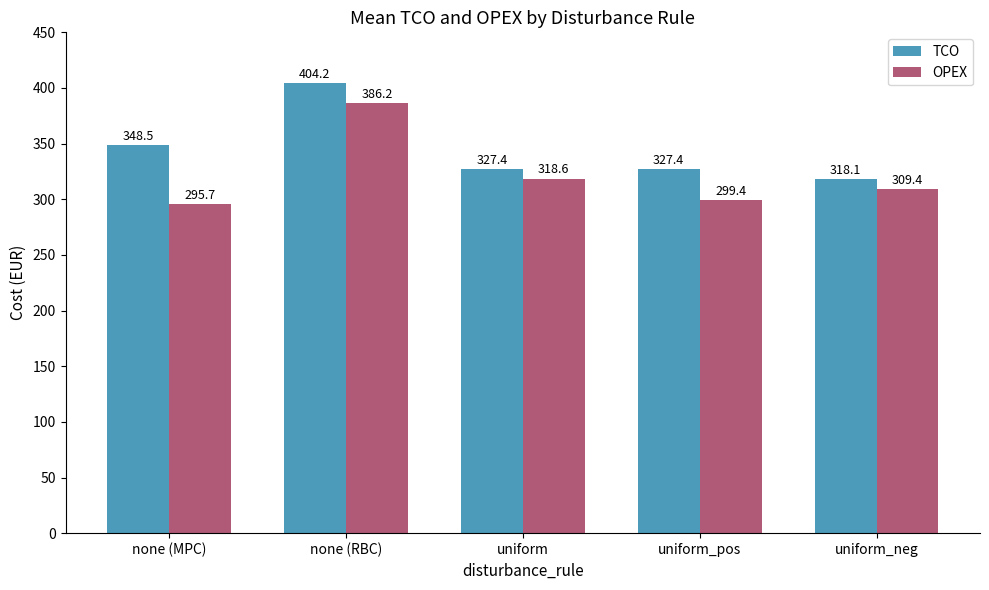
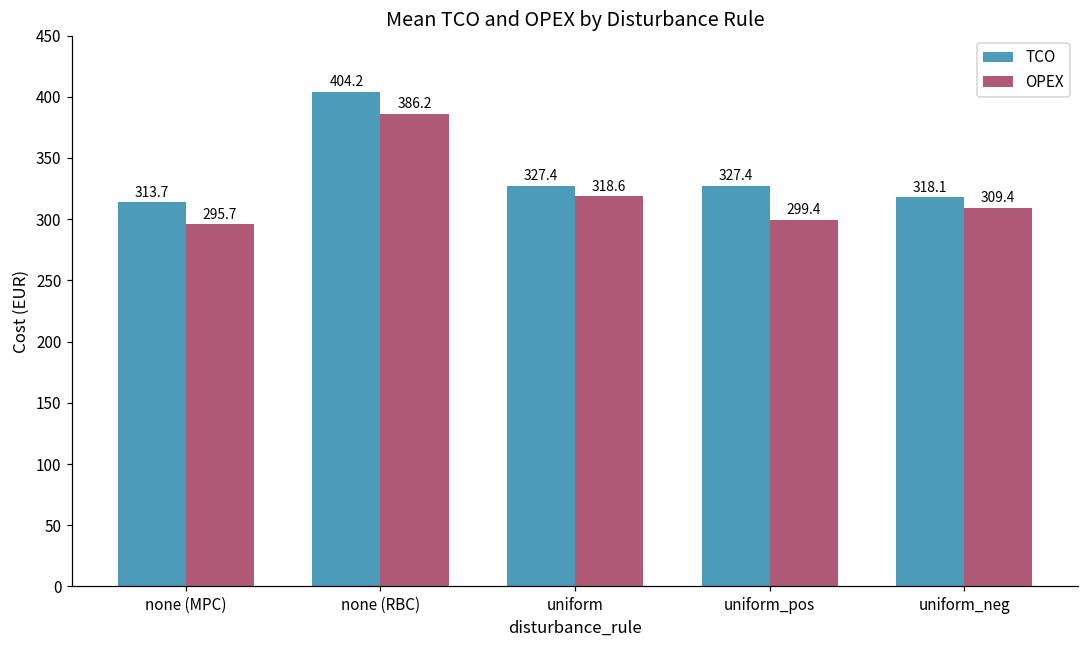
  {
    "TCO": {
-     "none (MPC)": 348.5,
+     "none (MPC)": 313.7,
      "none (RBC)": 404.2,
      "uniform": 327.4,
      "uniform_pos": 327.4,
      "uniform_neg": 318.1
    },
    "OPEX": {
      "none (MPC)": 295.7,
      "none (RBC)": 386.2,
      "uniform": 318.6,
      "uniform_pos": 299.4,
      "uniform_neg": 309.4
    }
  }
